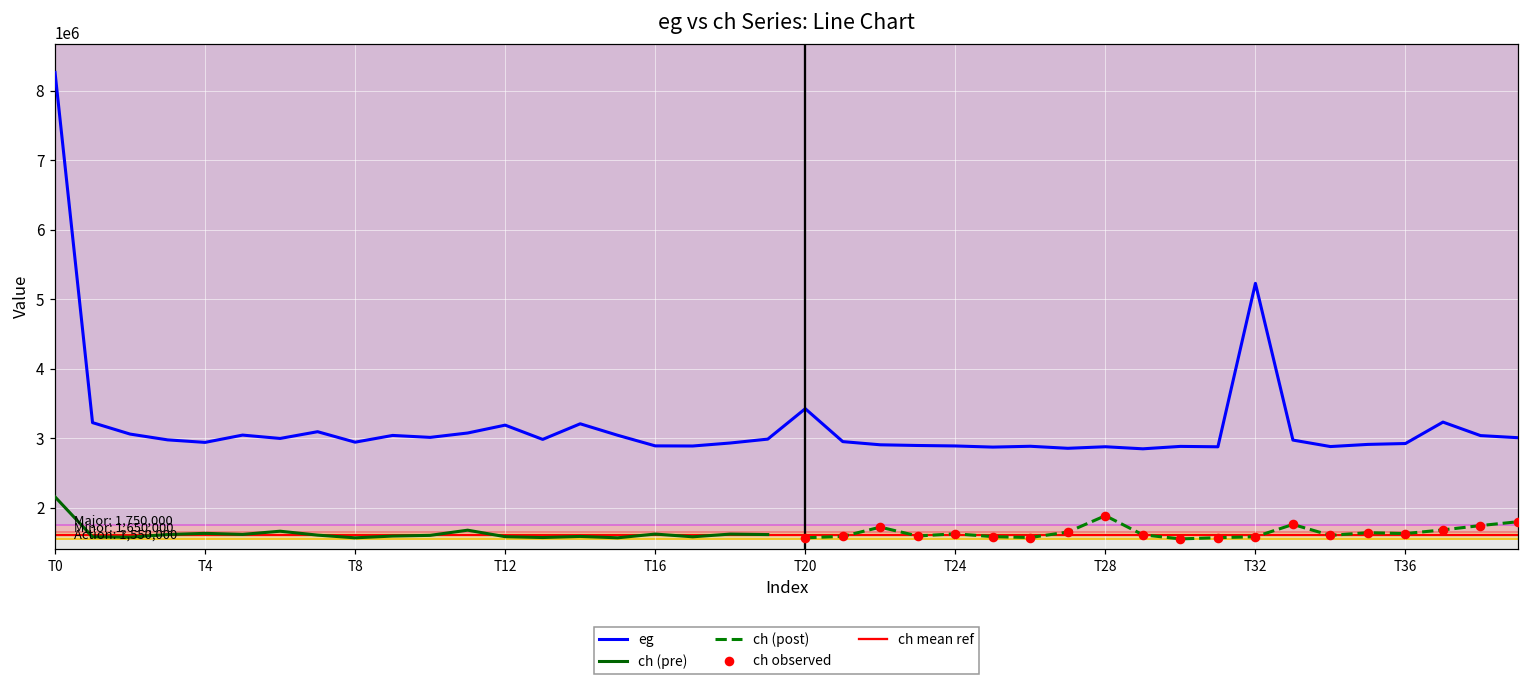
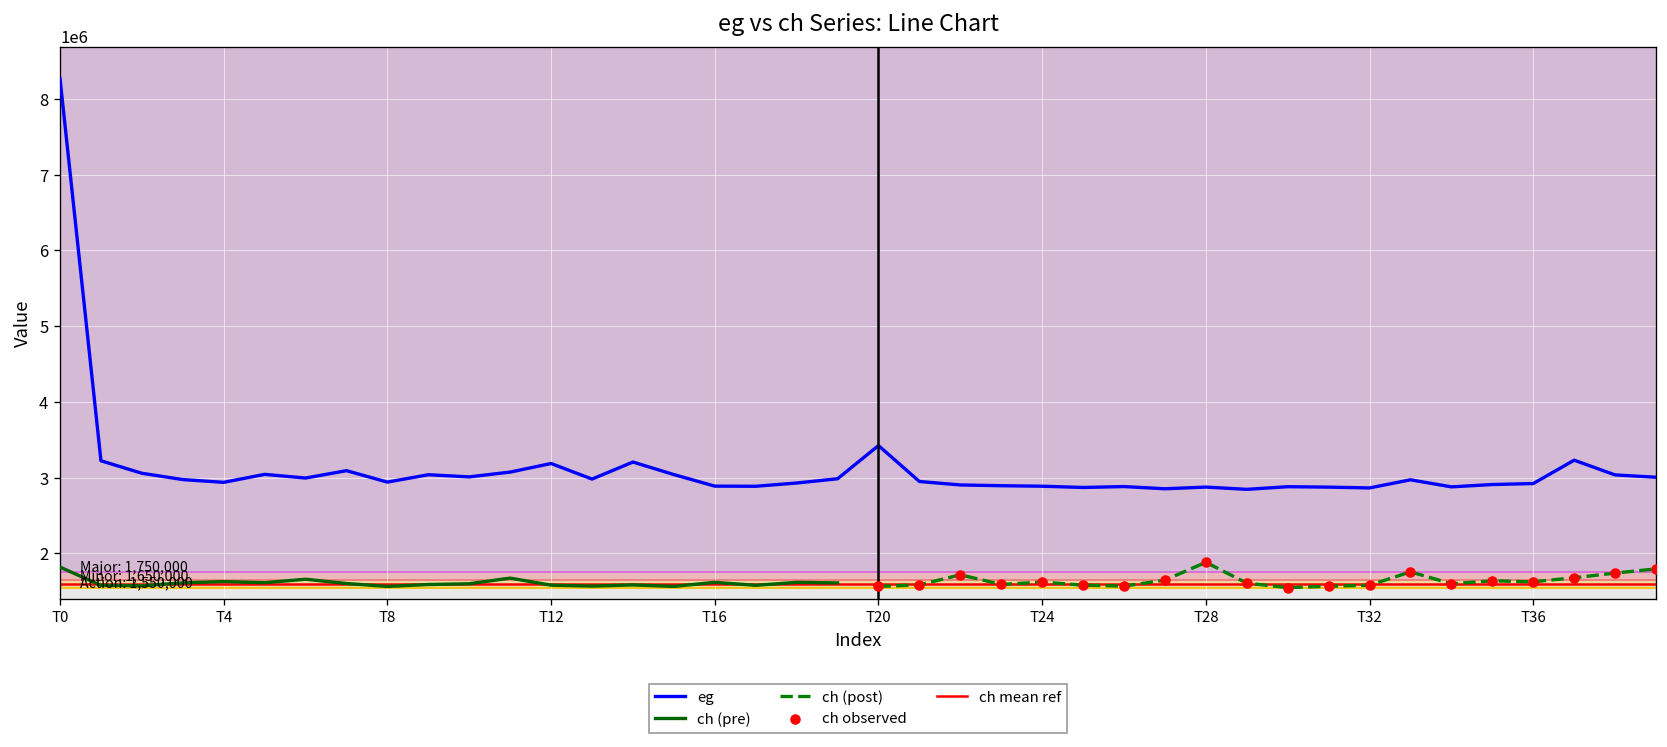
  {
    "eg": {
      "T0": 8300000,
      "T4": 2900000,
      "T8": 2900000,
      "T12": 3200000,
      "T16": 2900000,
      "T20": 3400000,
      "T24": 2900000,
      "T28": 2900000,
-     "T32": 5200000,
+     "T32": 2900000,
      "T36": 2900000
    },
    "ch (pre)": {
-     "T0": 2200000,
+     "T0": 1800000,
      "T4": 1600000,
      "T8": 1600000,
      "T12": 1600000,
      "T16": 1600000
    },
    "ch observed": {
      "T20": 1600000,
      "T24": 1600000,
      "T28": 1900000,
      "T32": 1600000,
      "T36": 1600000
    }
  }
